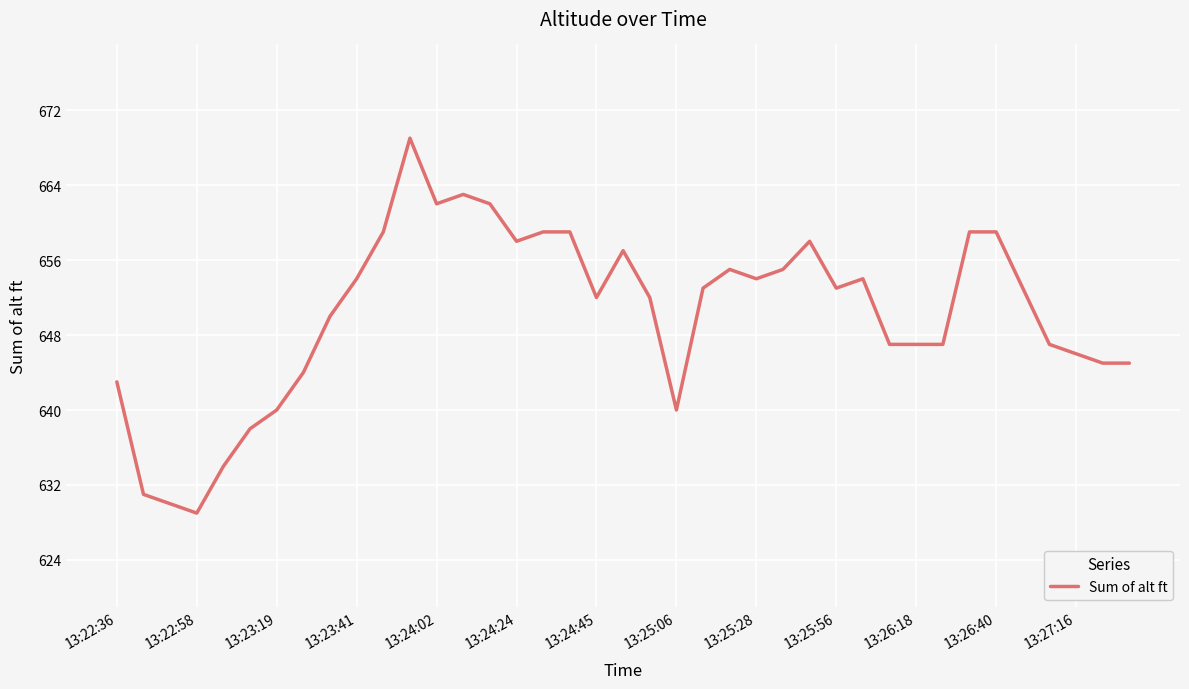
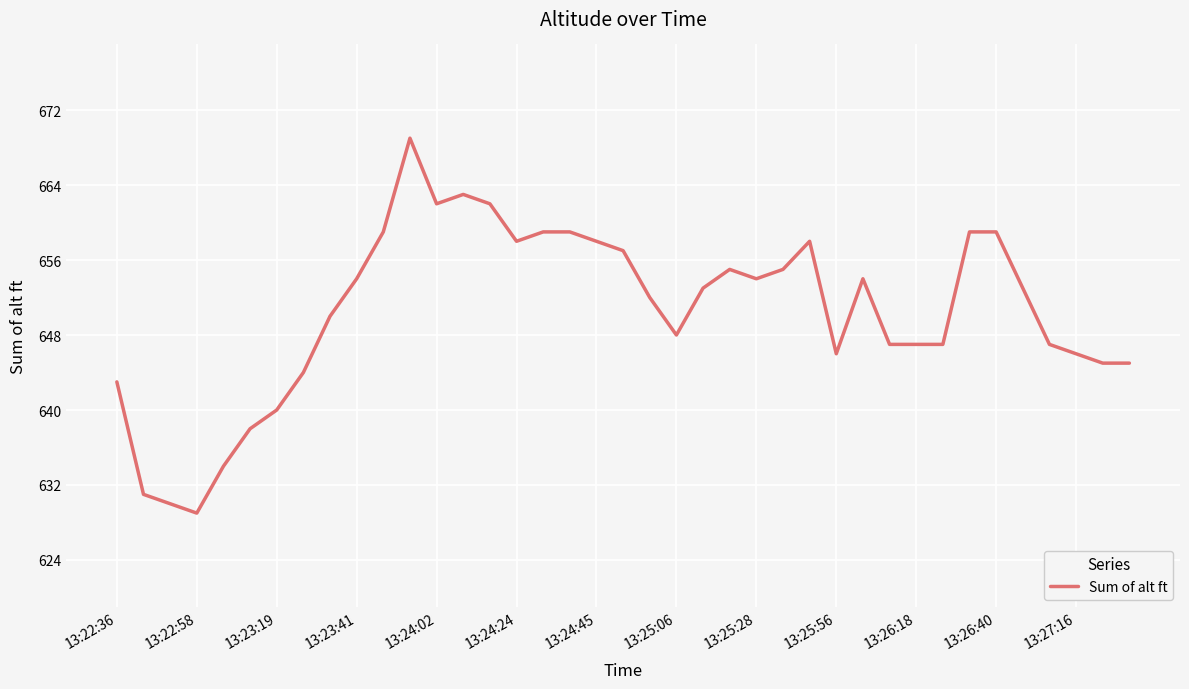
  {
    "13:22:36": 643,
    "13:22:58": 629,
    "13:23:19": 640,
    "13:23:41": 654,
    "13:24:02": 662,
    "13:24:24": 658,
-   "13:24:45": 652,
-   "13:25:06": 640,
+   "13:24:45": 658,
+   "13:25:06": 648,
    "13:25:28": 654,
-   "13:25:56": 653,
+   "13:25:56": 646,
    "13:26:18": 647,
    "13:26:40": 659,
    "13:27:16": 646
  }
